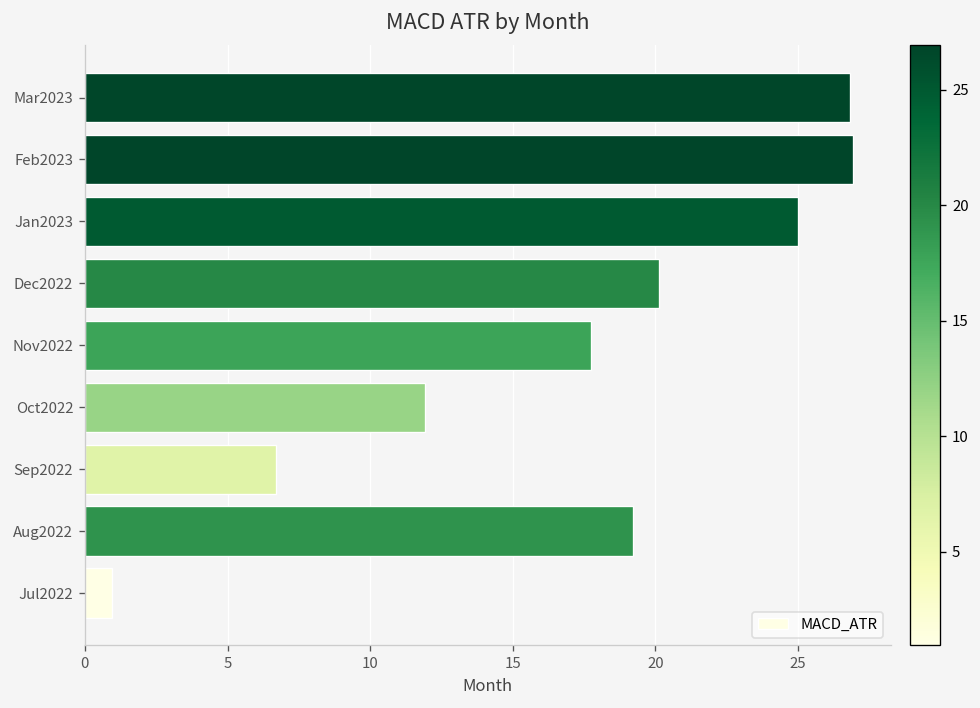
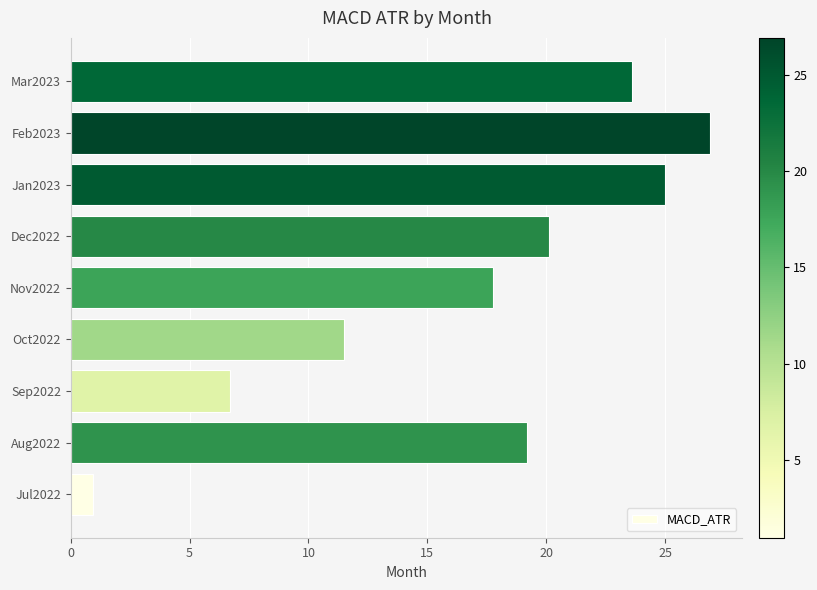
  {
-   "Mar2023": 26.8,
+   "Mar2023": 23.6,
    "Feb2023": 26.9,
    "Jan2023": 25.0,
    "Dec2022": 20.1,
    "Nov2022": 17.7,
-   "Oct2022": 11.9,
+   "Oct2022": 11.5,
    "Sep2022": 6.7,
    "Aug2022": 19.2,
    "Jul2022": 1.0
  }
